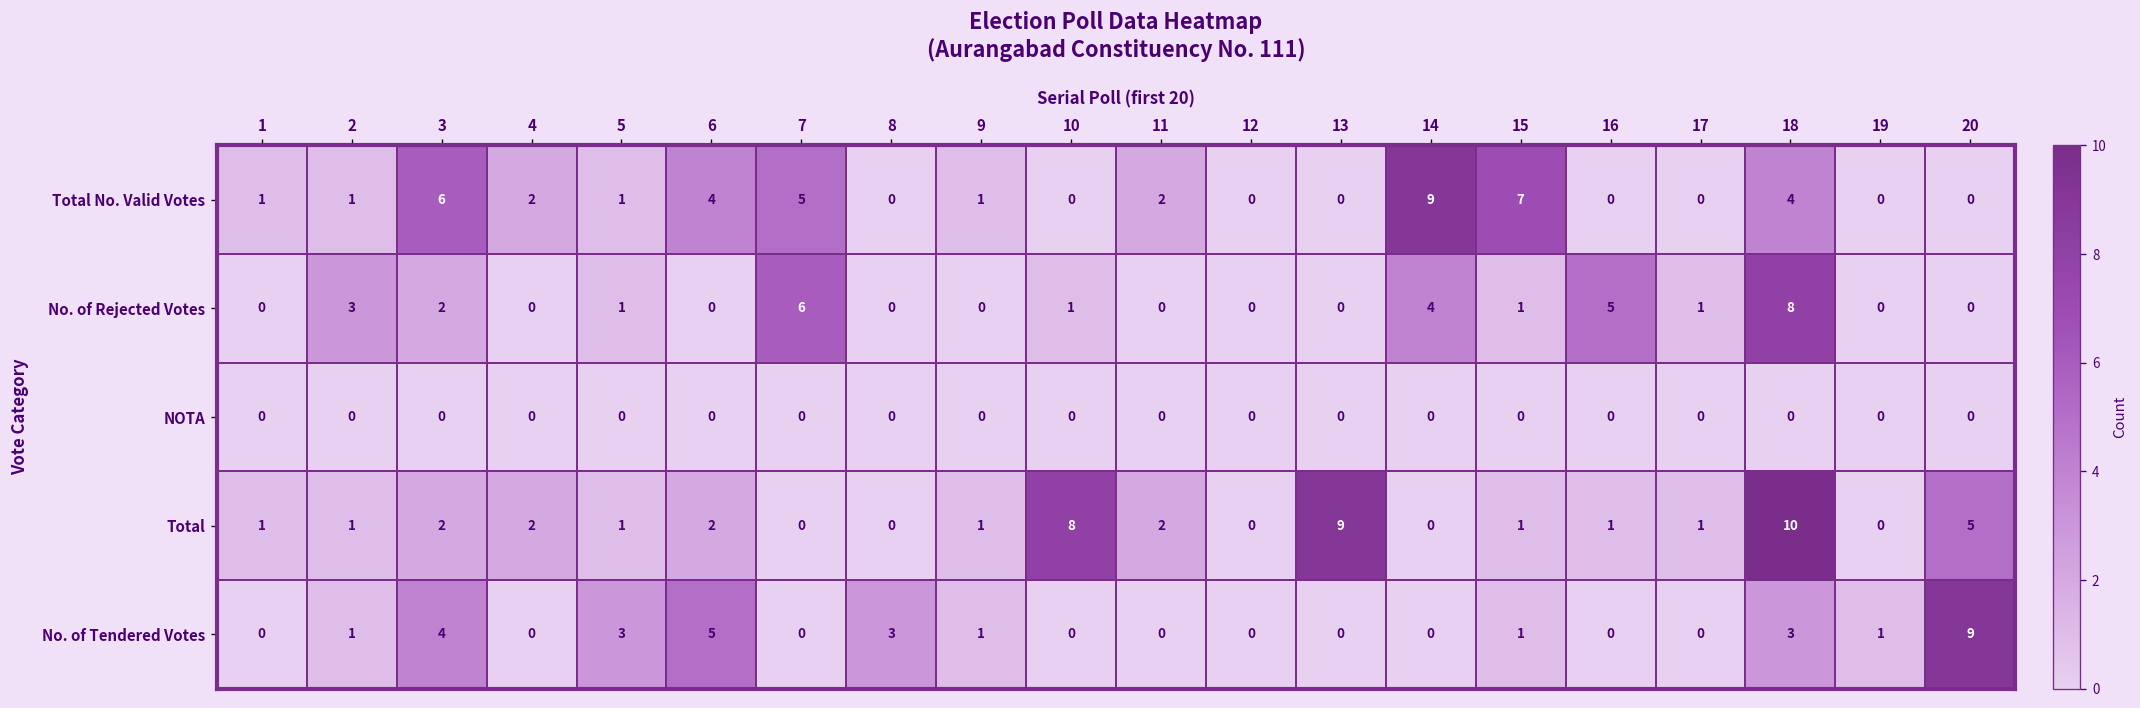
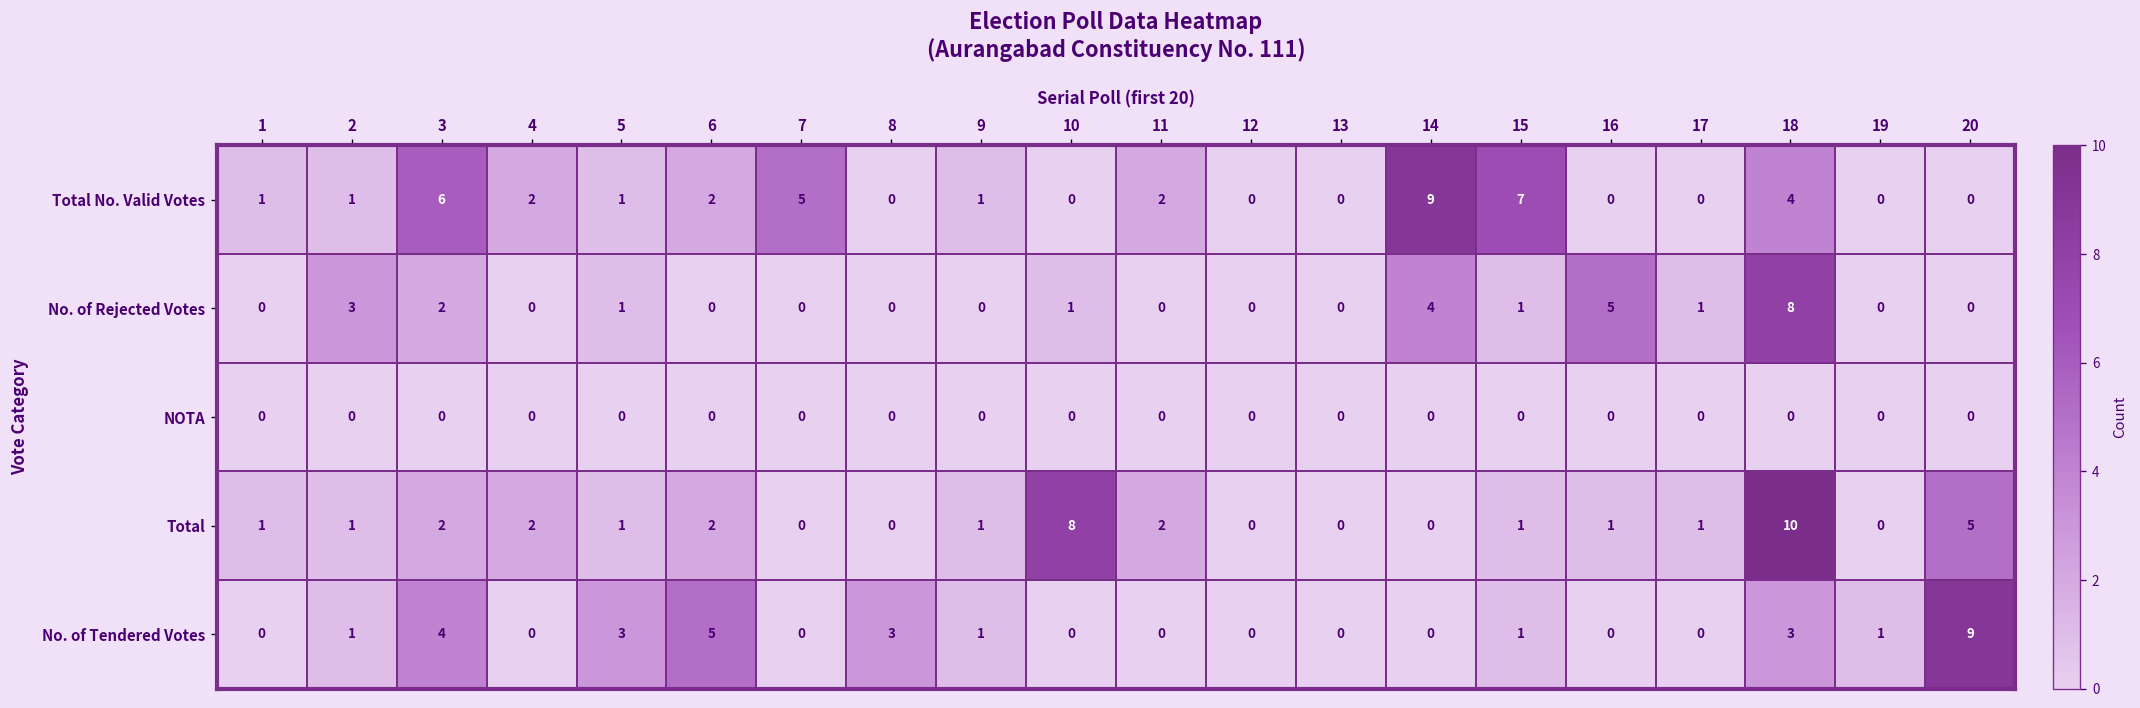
  {
    "Total No. Valid Votes": {
      "1": 1,
      "2": 1,
      "3": 6,
      "4": 2,
      "5": 1,
-     "6": 4,
+     "6": 2,
      "7": 5,
      "8": 0,
      "9": 1,
      "10": 0,
      "11": 2,
      "12": 0,
      "13": 0,
      "14": 9,
      "15": 7,
      "16": 0,
      "17": 0,
      "18": 4,
      "19": 0,
      "20": 0
    },
    "No. of Rejected Votes": {
      "1": 0,
      "2": 3,
      "3": 2,
      "4": 0,
      "5": 1,
      "6": 0,
-     "7": 6,
+     "7": 0,
      "8": 0,
      "9": 0,
      "10": 1,
      "11": 0,
      "12": 0,
      "13": 0,
      "14": 4,
      "15": 1,
      "16": 5,
      "17": 1,
      "18": 8,
      "19": 0,
      "20": 0
    },
    "NOTA": {
      "1": 0,
      "2": 0,
      "3": 0,
      "4": 0,
      "5": 0,
      "6": 0,
      "7": 0,
      "8": 0,
      "9": 0,
      "10": 0,
      "11": 0,
      "12": 0,
      "13": 0,
      "14": 0,
      "15": 0,
      "16": 0,
      "17": 0,
      "18": 0,
      "19": 0,
      "20": 0
    },
    "Total": {
      "1": 1,
      "2": 1,
      "3": 2,
      "4": 2,
      "5": 1,
      "6": 2,
      "7": 0,
      "8": 0,
      "9": 1,
      "10": 8,
      "11": 2,
      "12": 0,
-     "13": 9,
+     "13": 0,
      "14": 0,
      "15": 1,
      "16": 1,
      "17": 1,
      "18": 10,
      "19": 0,
      "20": 5
    },
    "No. of Tendered Votes": {
      "1": 0,
      "2": 1,
      "3": 4,
      "4": 0,
      "5": 3,
      "6": 5,
      "7": 0,
      "8": 3,
      "9": 1,
      "10": 0,
      "11": 0,
      "12": 0,
      "13": 0,
      "14": 0,
      "15": 1,
      "16": 0,
      "17": 0,
      "18": 3,
      "19": 1,
      "20": 9
    }
  }
